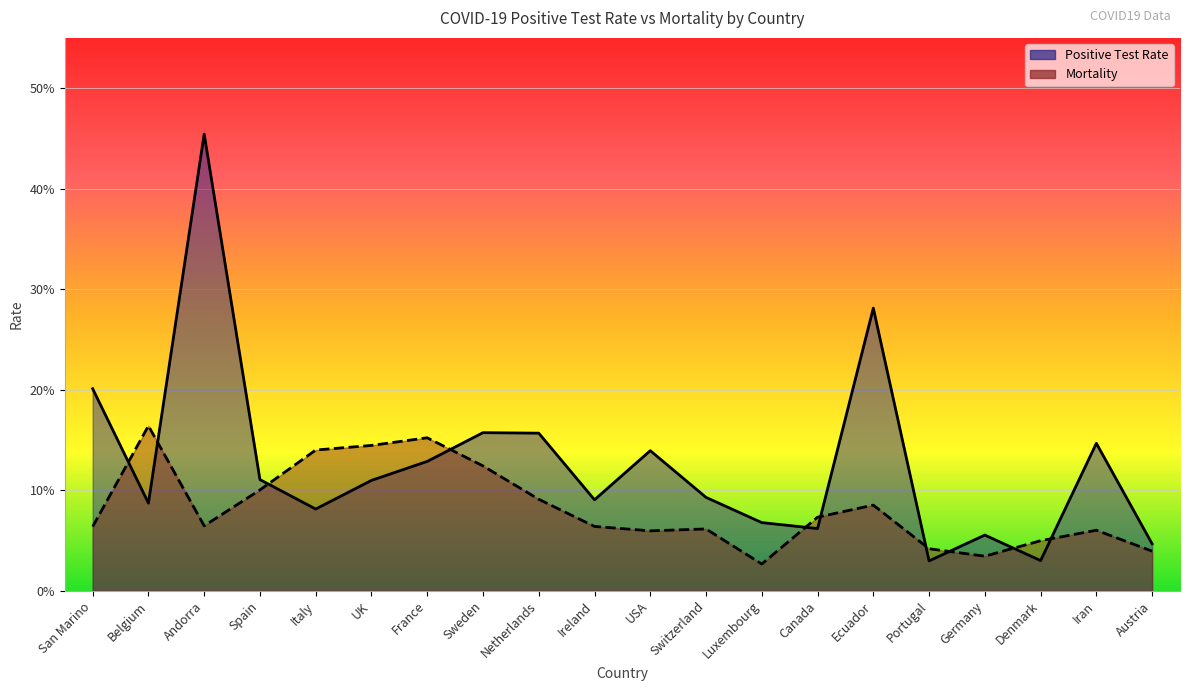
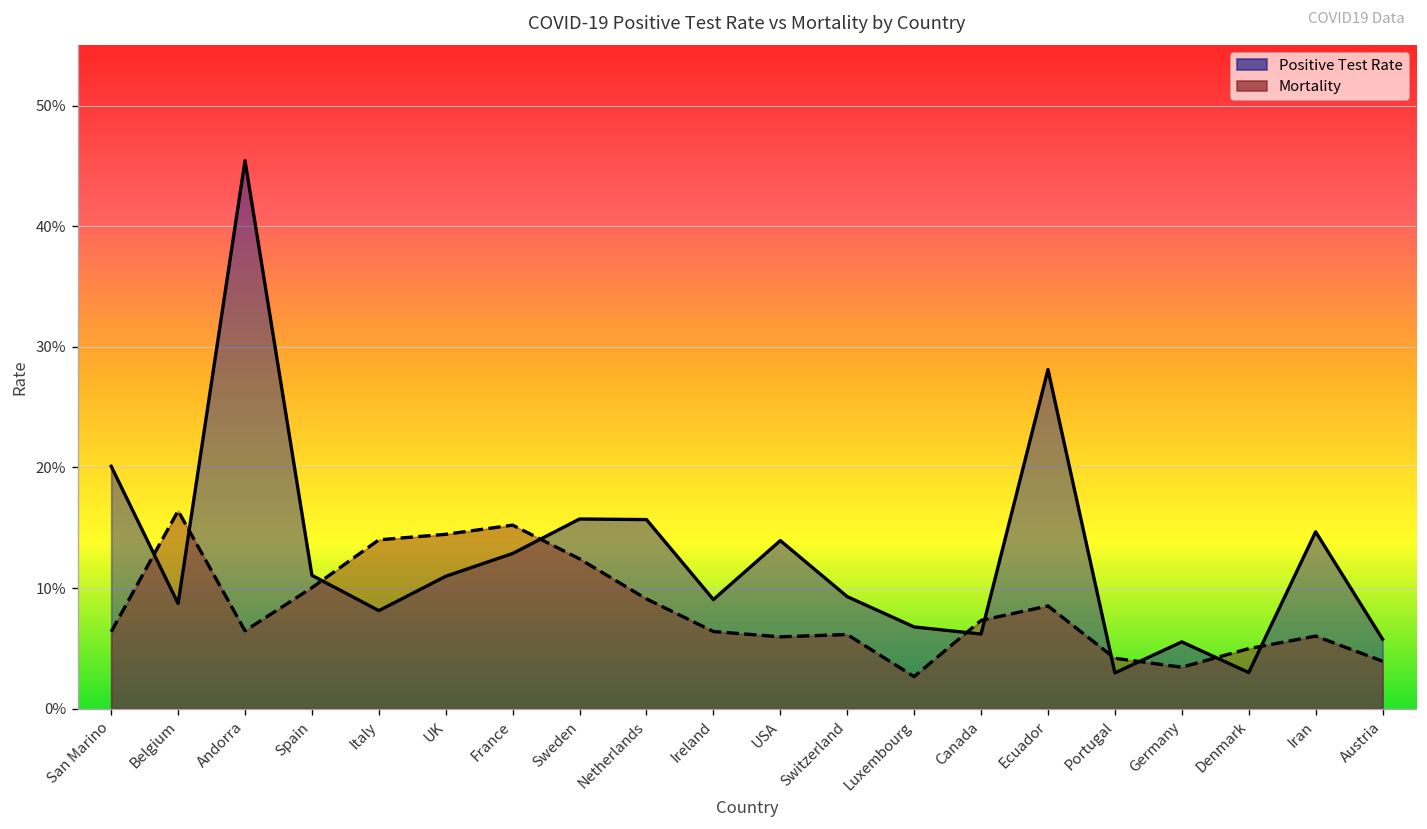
  {
    "Positive Test Rate": {
      "San Marino": "20.1%",
      "Belgium": "8.7%",
      "Andorra": "45.4%",
      "Spain": "11.1%",
      "Italy": "8.1%",
      "UK": "11.0%",
      "France": "12.9%",
      "Sweden": "15.7%",
      "Netherlands": "15.7%",
      "Ireland": "9.0%",
      "USA": "13.9%",
      "Switzerland": "9.3%",
      "Luxembourg": "6.8%",
      "Canada": "6.2%",
      "Ecuador": "28.1%",
      "Portugal": "3.0%",
      "Germany": "5.5%",
      "Denmark": "3.0%",
      "Iran": "14.7%",
-     "Austria": "4.7%"
+     "Austria": "5.8%"
    },
    "Mortality": {
      "San Marino": "6.4%",
      "Belgium": "16.4%",
      "Andorra": "6.5%",
      "Spain": "10.0%",
      "Italy": "14.0%",
      "UK": "14.5%",
      "France": "15.2%",
      "Sweden": "12.4%",
      "Netherlands": "9.1%",
      "Ireland": "6.4%",
      "USA": "5.9%",
      "Switzerland": "6.1%",
      "Luxembourg": "2.7%",
      "Canada": "7.3%",
      "Ecuador": "8.5%",
      "Portugal": "4.2%",
      "Germany": "3.4%",
      "Denmark": "5.0%",
      "Iran": "6.0%",
      "Austria": "3.9%"
    }
  }
